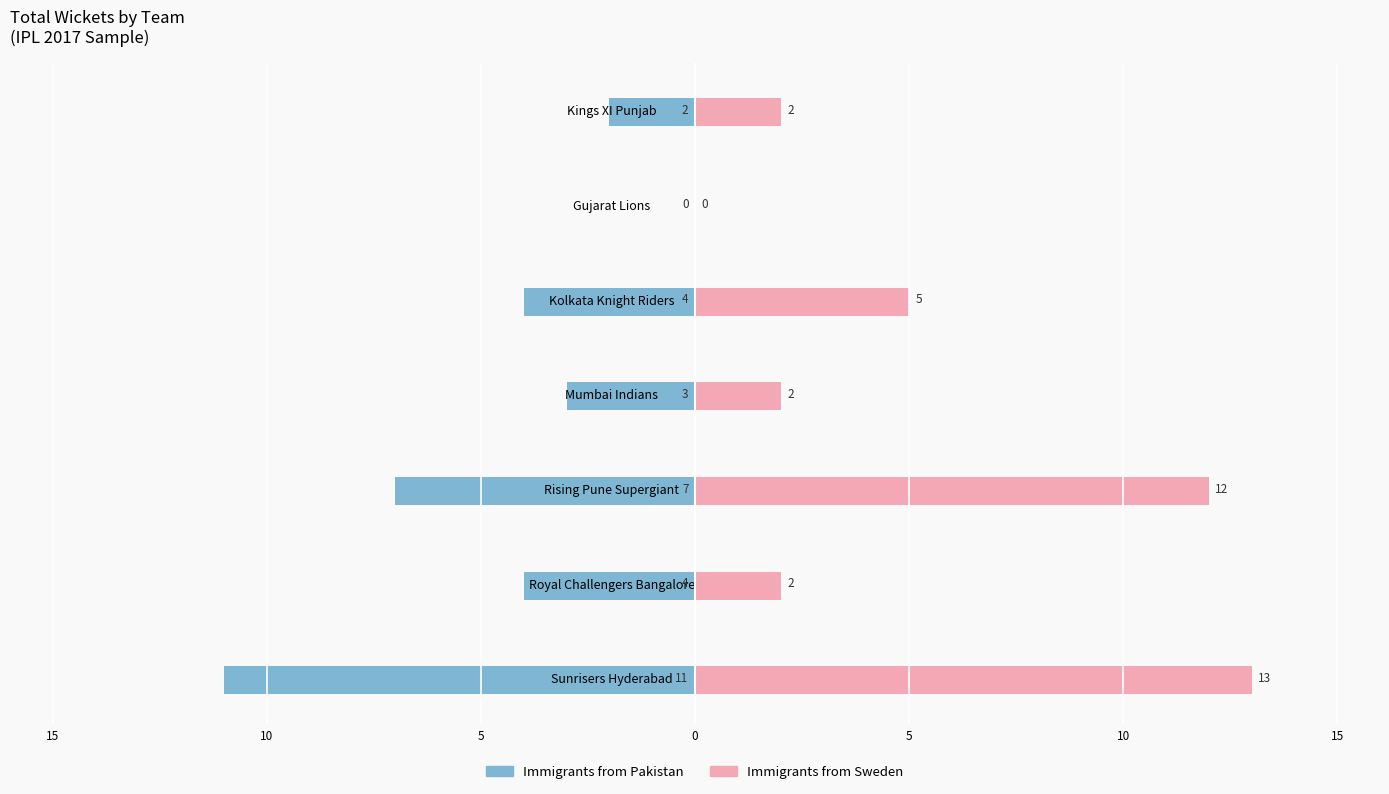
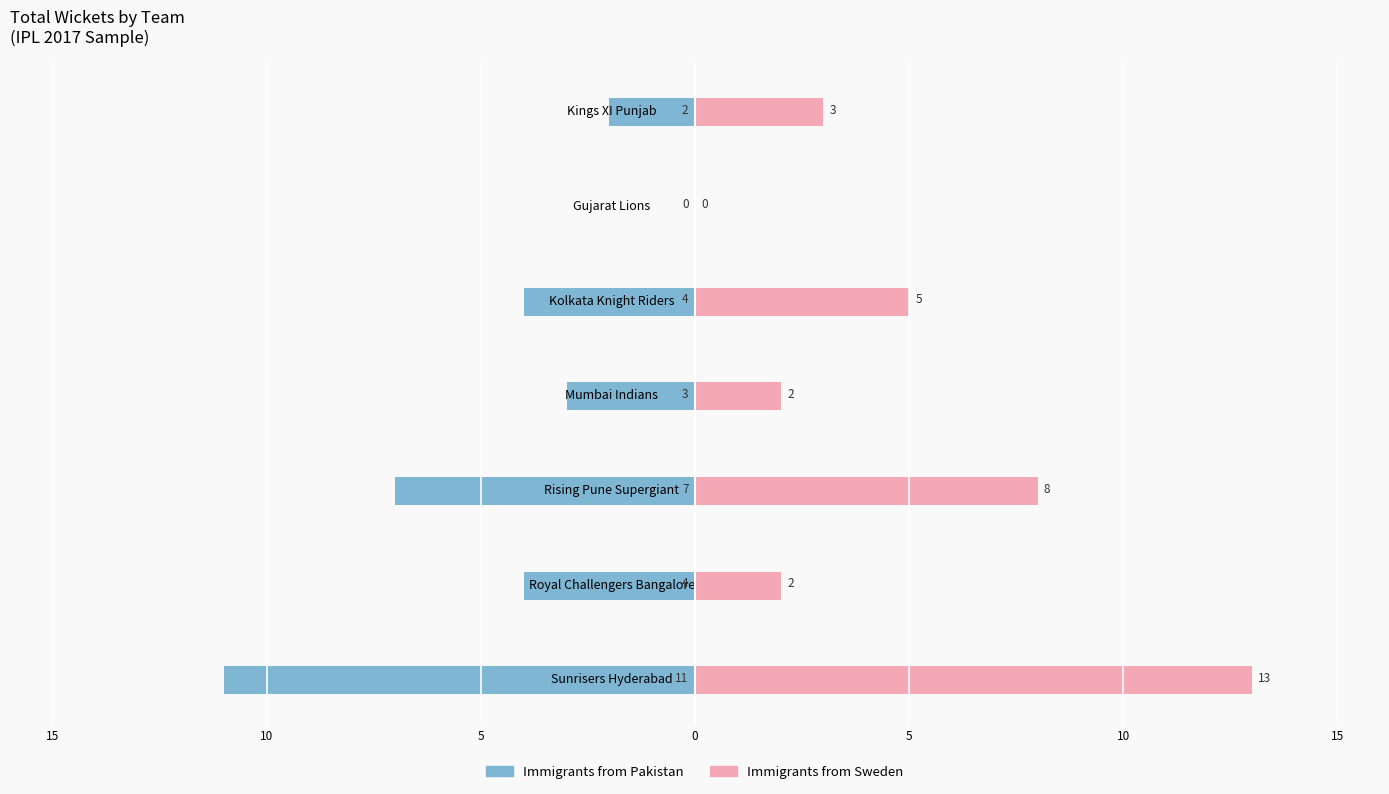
  {
    "Immigrants from Pakistan": {
      "Gujarat Lions": 0
    },
    "Immigrants from Sweden": {
-     "Kings XI Punjab": 2,
+     "Kings XI Punjab": 3,
      "Gujarat Lions": 0,
      "Kolkata Knight Riders": 5,
      "Mumbai Indians": 2,
-     "Rising Pune Supergiant": 12,
+     "Rising Pune Supergiant": 8,
      "Royal Challengers Bangalore": 2,
      "Sunrisers Hyderabad": 13
    }
  }
